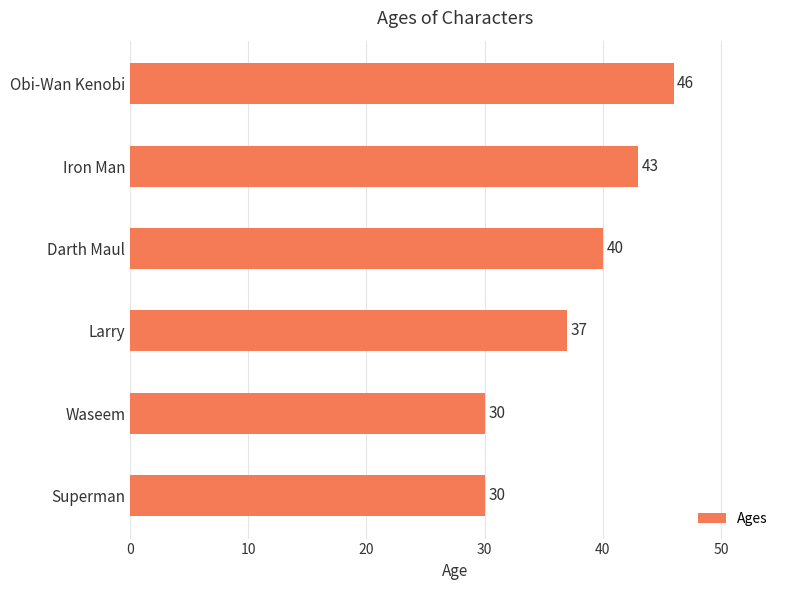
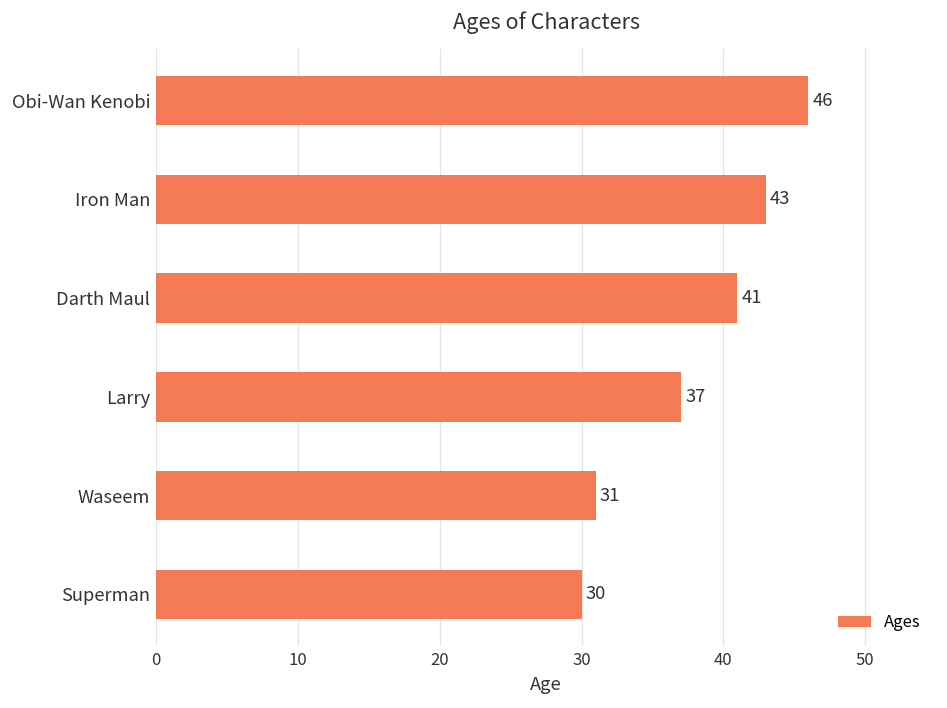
  {
    "Obi-Wan Kenobi": 46,
    "Iron Man": 43,
-   "Darth Maul": 40,
+   "Darth Maul": 41,
    "Larry": 37,
-   "Waseem": 30,
+   "Waseem": 31,
    "Superman": 30
  }
